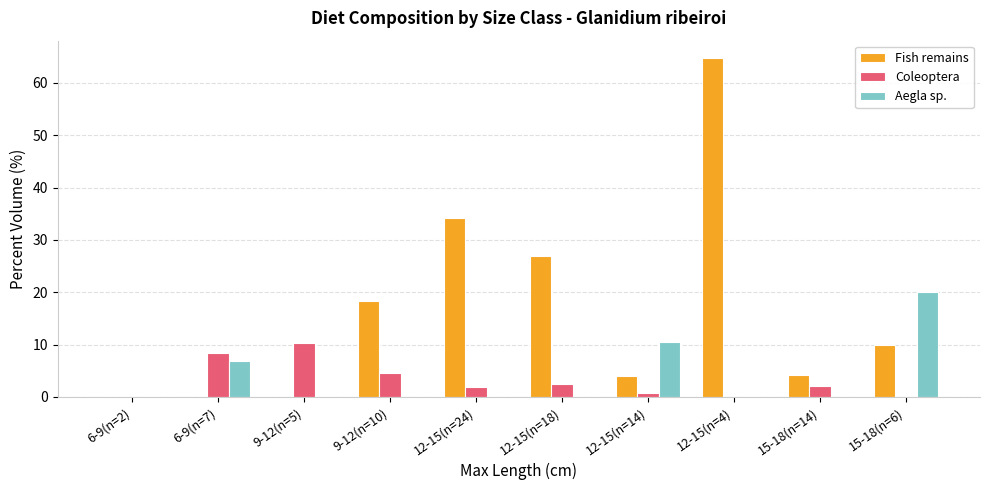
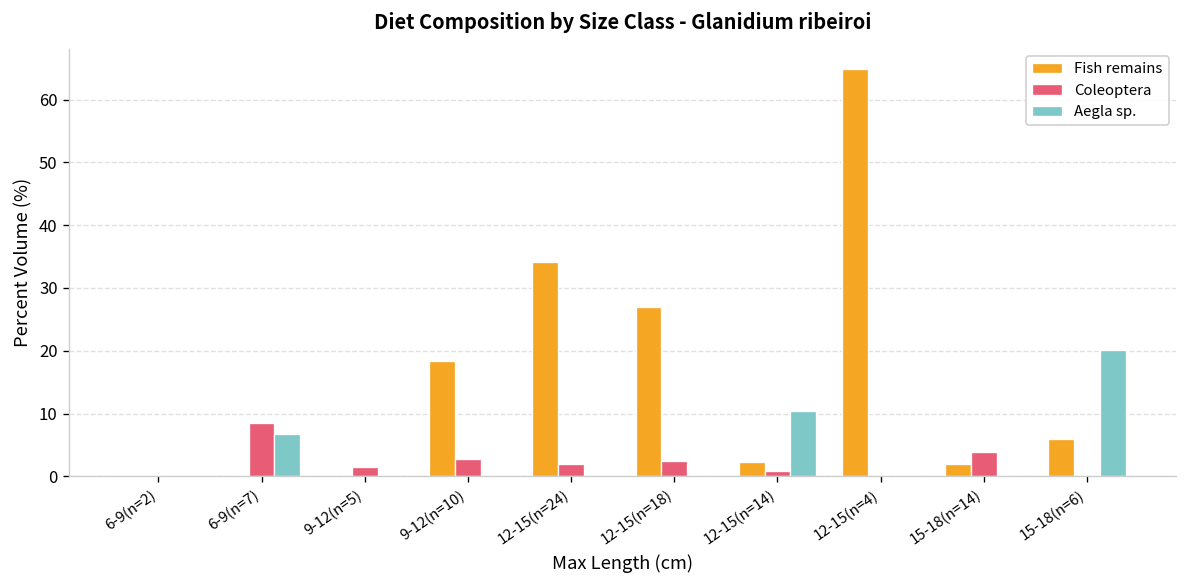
  {
    "Fish remains": {
      "6-9(n=2)": 0,
      "6-9(n=7)": 0,
      "9-12(n=5)": 0,
      "9-12(n=10)": 18,
      "12-15(n=24)": 34,
      "12-15(n=18)": 27,
-     "12-15(n=14)": 4,
+     "12-15(n=14)": 2,
      "12-15(n=4)": 65,
-     "15-18(n=14)": 4,
-     "15-18(n=6)": 10
+     "15-18(n=14)": 2,
+     "15-18(n=6)": 6
    },
    "Coleoptera": {
      "6-9(n=2)": 0,
      "6-9(n=7)": 8,
-     "9-12(n=5)": 10,
-     "9-12(n=10)": 5,
+     "9-12(n=5)": 2,
+     "9-12(n=10)": 3,
      "12-15(n=24)": 2,
      "12-15(n=18)": 3,
      "12-15(n=14)": 1,
      "12-15(n=4)": 0,
-     "15-18(n=14)": 2,
+     "15-18(n=14)": 4,
      "15-18(n=6)": 0
    },
    "Aegla sp.": {
      "6-9(n=2)": 0,
      "6-9(n=7)": 7,
      "9-12(n=5)": 0,
      "12-15(n=24)": 0,
      "12-15(n=18)": 0,
      "12-15(n=14)": 10,
      "12-15(n=4)": 0,
      "15-18(n=14)": 0,
      "15-18(n=6)": 20
    }
  }
